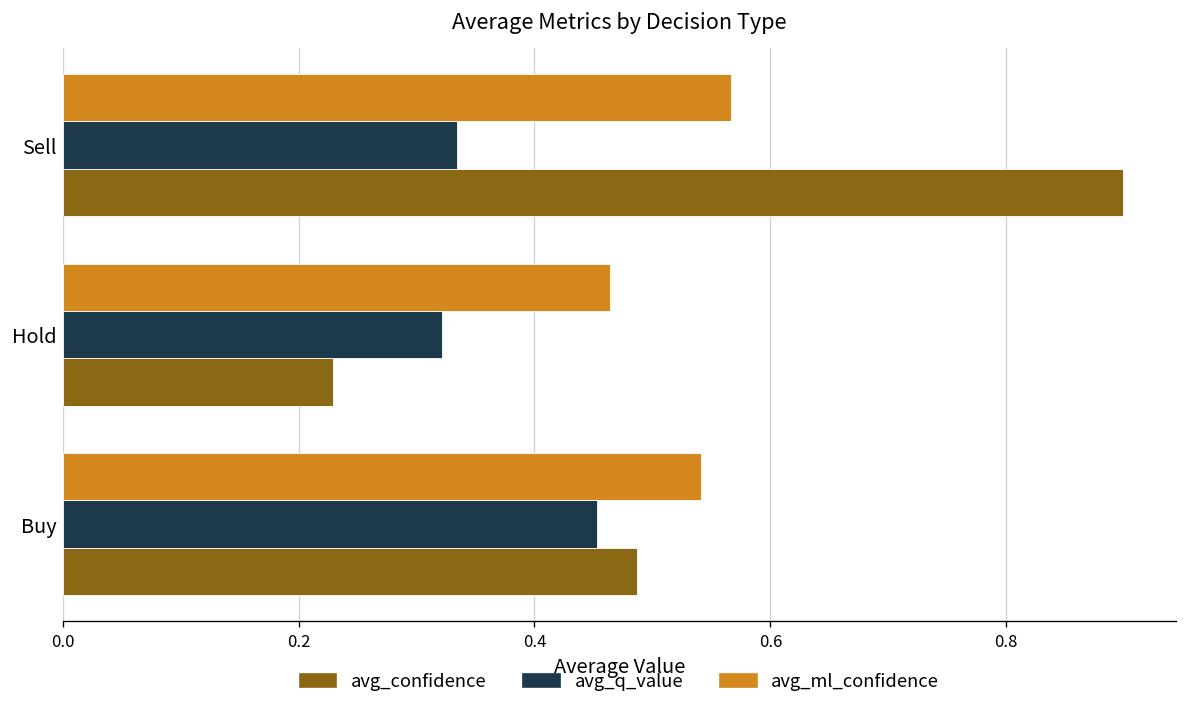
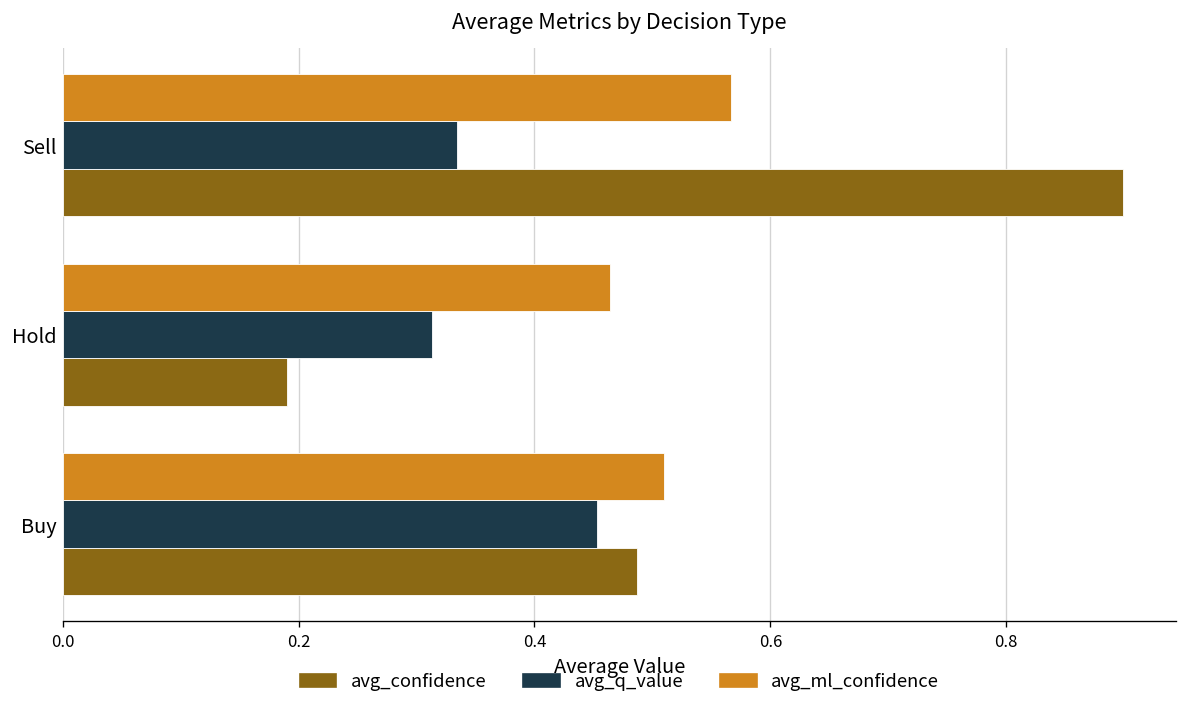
  {
    "avg_confidence": {
      "Sell": 0.90,
-     "Hold": 0.23,
+     "Hold": 0.19,
      "Buy": 0.49
    },
    "avg_q_value": {
      "Sell": 0.33,
-     "Hold": 0.32,
+     "Hold": 0.31,
      "Buy": 0.45
    },
    "avg_ml_confidence": {
      "Sell": 0.57,
      "Hold": 0.46,
-     "Buy": 0.54
+     "Buy": 0.51
    }
  }
